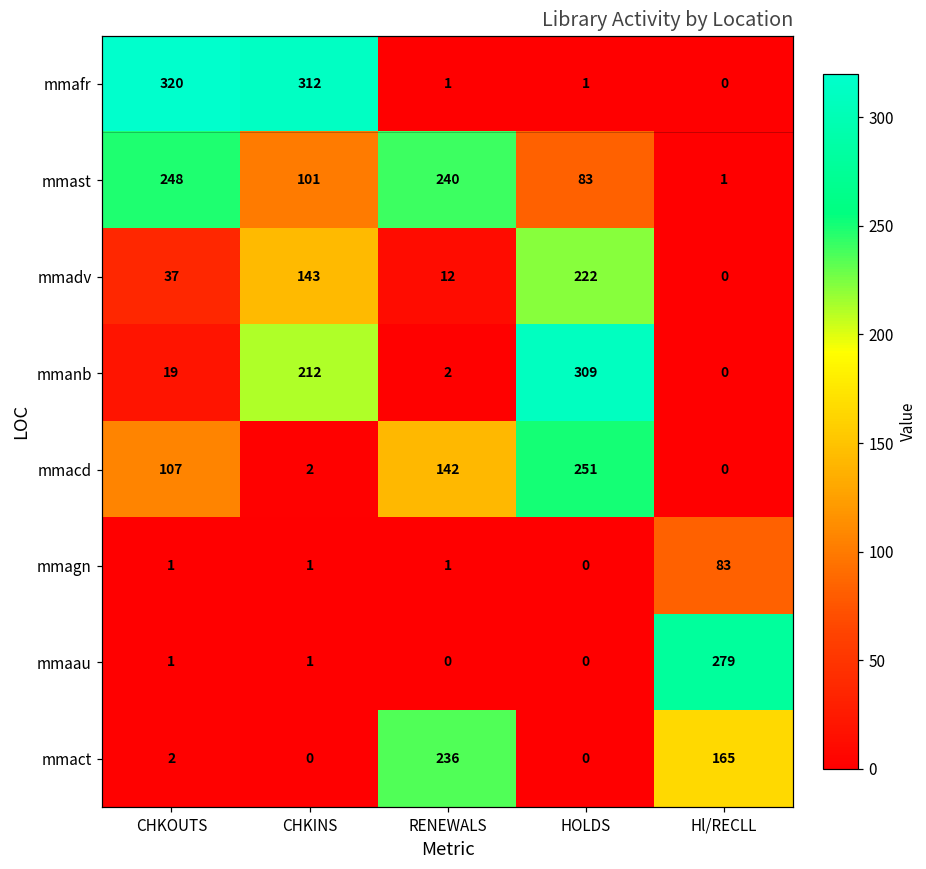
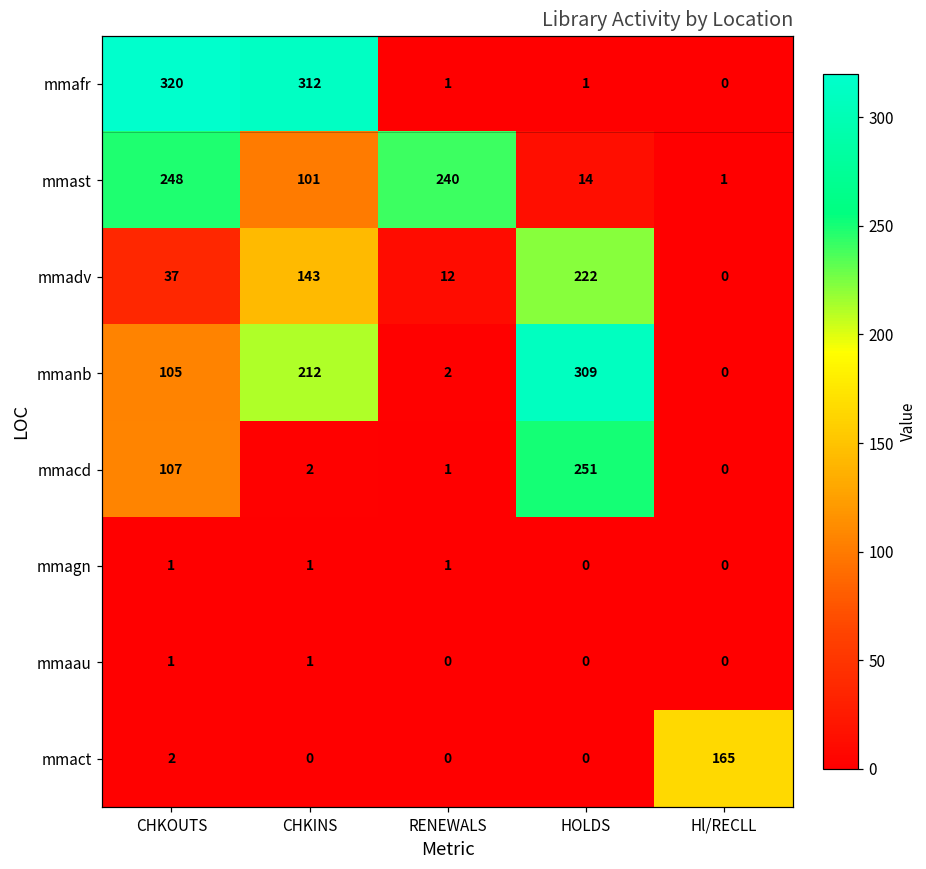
  {
    "mmafr": {
      "CHKOUTS": 320,
      "CHKINS": 312,
      "RENEWALS": 1,
      "HOLDS": 1,
      "Hl/RECLL": 0
    },
    "mmast": {
      "CHKOUTS": 248,
      "CHKINS": 101,
      "RENEWALS": 240,
-     "HOLDS": 83,
+     "HOLDS": 14,
      "Hl/RECLL": 1
    },
    "mmadv": {
      "CHKOUTS": 37,
      "CHKINS": 143,
      "RENEWALS": 12,
      "HOLDS": 222,
      "Hl/RECLL": 0
    },
    "mmanb": {
-     "CHKOUTS": 19,
+     "CHKOUTS": 105,
      "CHKINS": 212,
      "RENEWALS": 2,
      "HOLDS": 309,
      "Hl/RECLL": 0
    },
    "mmacd": {
      "CHKOUTS": 107,
      "CHKINS": 2,
-     "RENEWALS": 142,
+     "RENEWALS": 1,
      "HOLDS": 251,
      "Hl/RECLL": 0
    },
    "mmagn": {
      "CHKOUTS": 1,
      "CHKINS": 1,
      "RENEWALS": 1,
      "HOLDS": 0,
-     "Hl/RECLL": 83
+     "Hl/RECLL": 0
    },
    "mmaau": {
      "CHKOUTS": 1,
      "CHKINS": 1,
      "RENEWALS": 0,
      "HOLDS": 0,
-     "Hl/RECLL": 279
+     "Hl/RECLL": 0
    },
    "mmact": {
      "CHKOUTS": 2,
      "CHKINS": 0,
-     "RENEWALS": 236,
+     "RENEWALS": 0,
      "HOLDS": 0,
      "Hl/RECLL": 165
    }
  }
